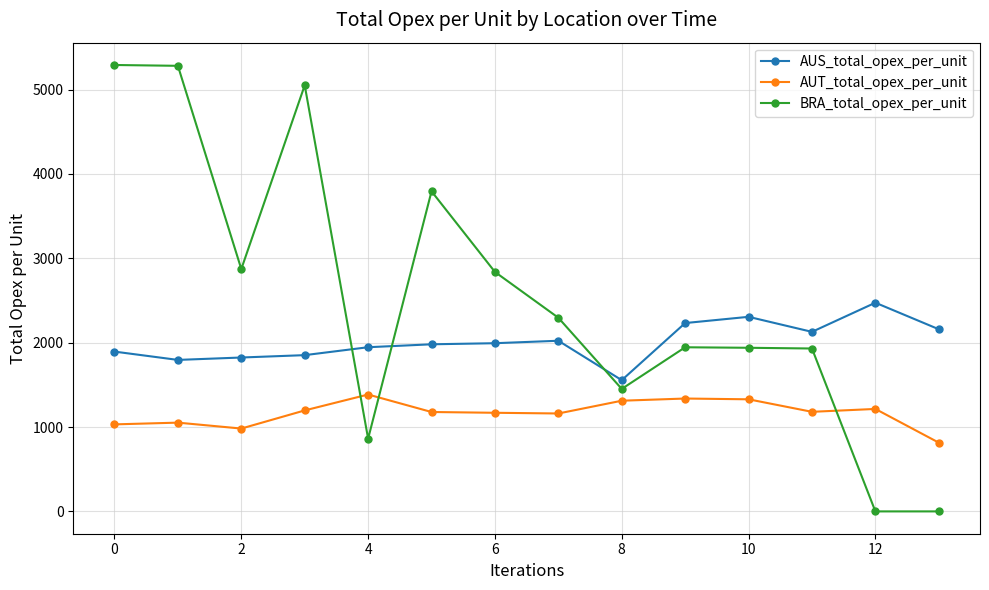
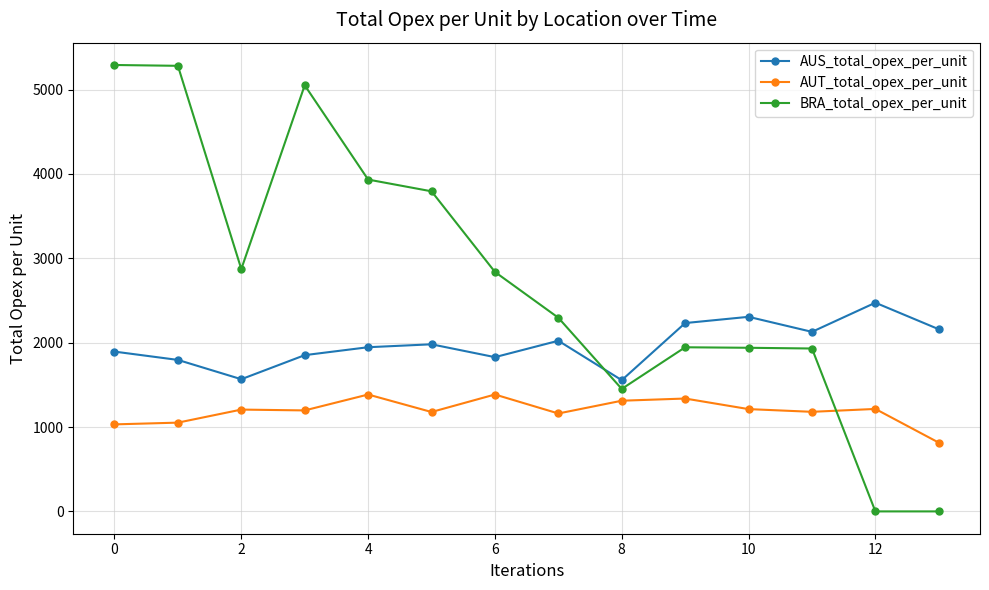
  {
    "AUS_total_opex_per_unit": {
      "0": 1900,
-     "2": 1800,
+     "2": 1600,
      "4": 1900,
-     "6": 2000,
+     "6": 1800,
      "8": 1600,
      "10": 2300,
      "12": 2500
    },
    "AUT_total_opex_per_unit": {
      "0": 1000,
-     "2": 1000,
+     "2": 1200,
      "4": 1400,
-     "6": 1200,
+     "6": 1400,
      "8": 1300,
-     "10": 1300,
+     "10": 1200,
      "12": 1200
    },
    "BRA_total_opex_per_unit": {
      "0": 5300,
      "2": 2900,
-     "4": 900,
+     "4": 3900,
      "6": 2800,
      "8": 1500,
      "10": 1900,
      "12": 0
    }
  }
